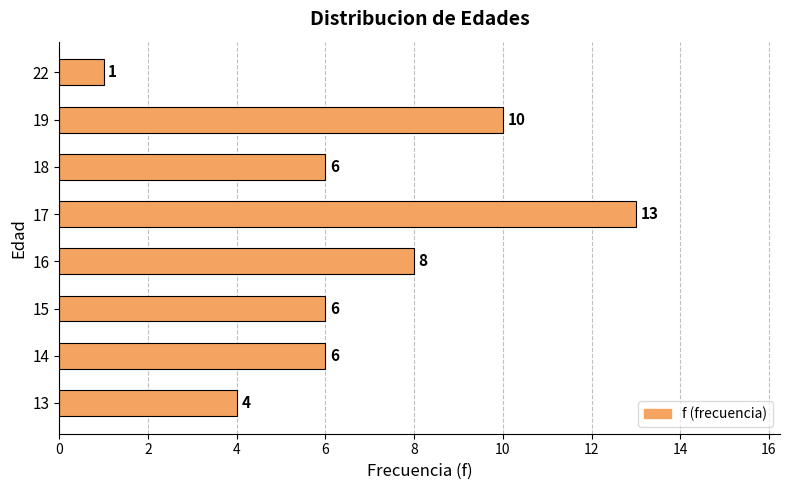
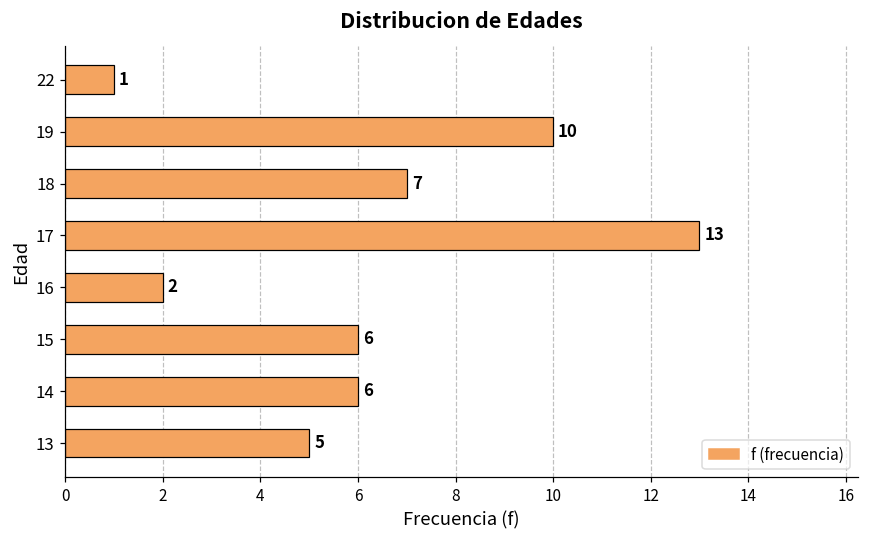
  {
    "22": 1,
    "19": 10,
-   "18": 6,
+   "18": 7,
    "17": 13,
-   "16": 8,
+   "16": 2,
    "15": 6,
    "14": 6,
-   "13": 4
+   "13": 5
  }
